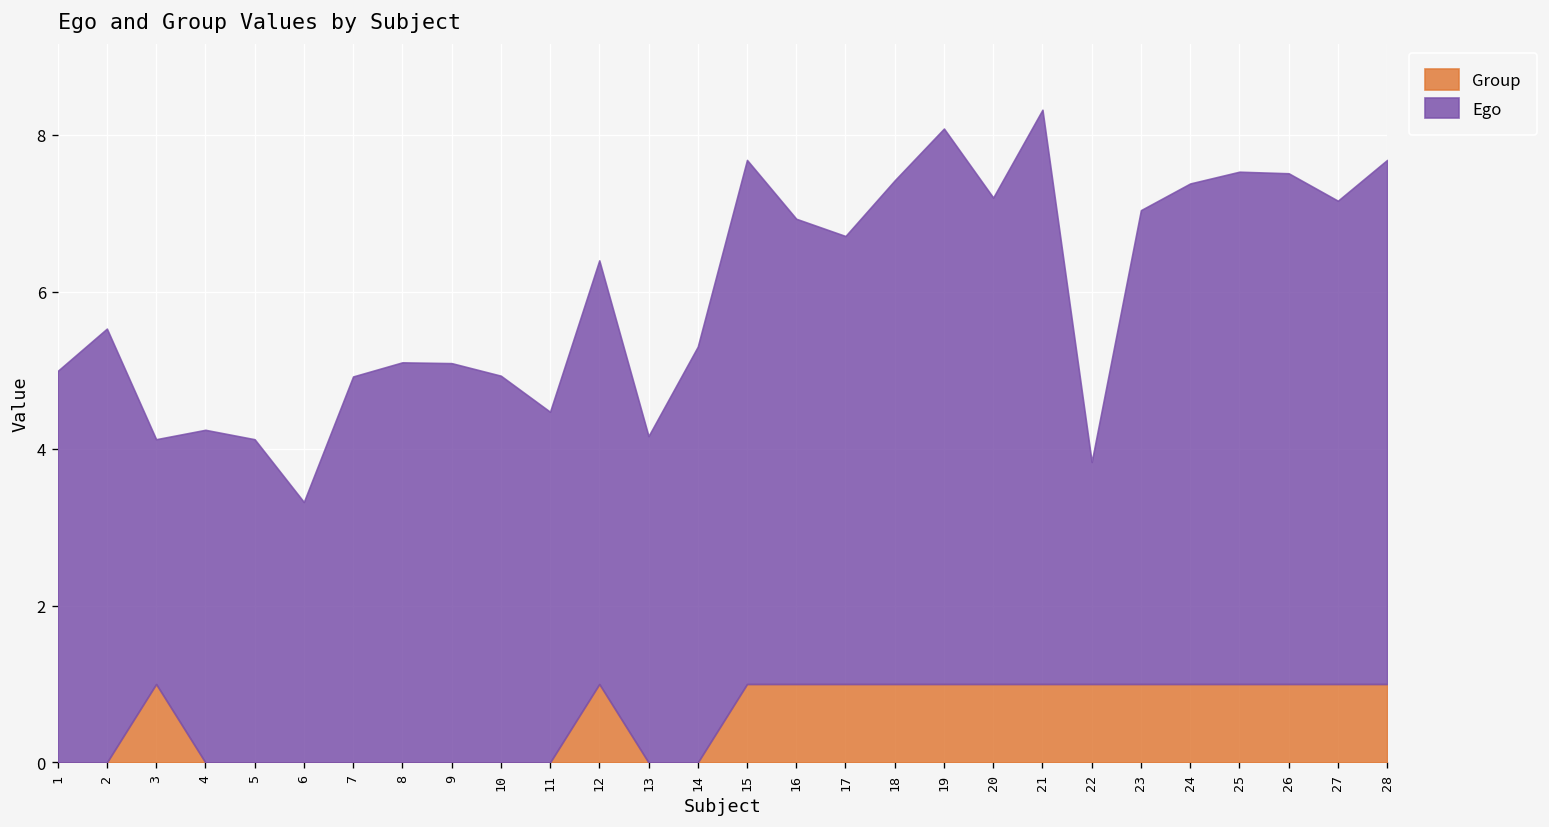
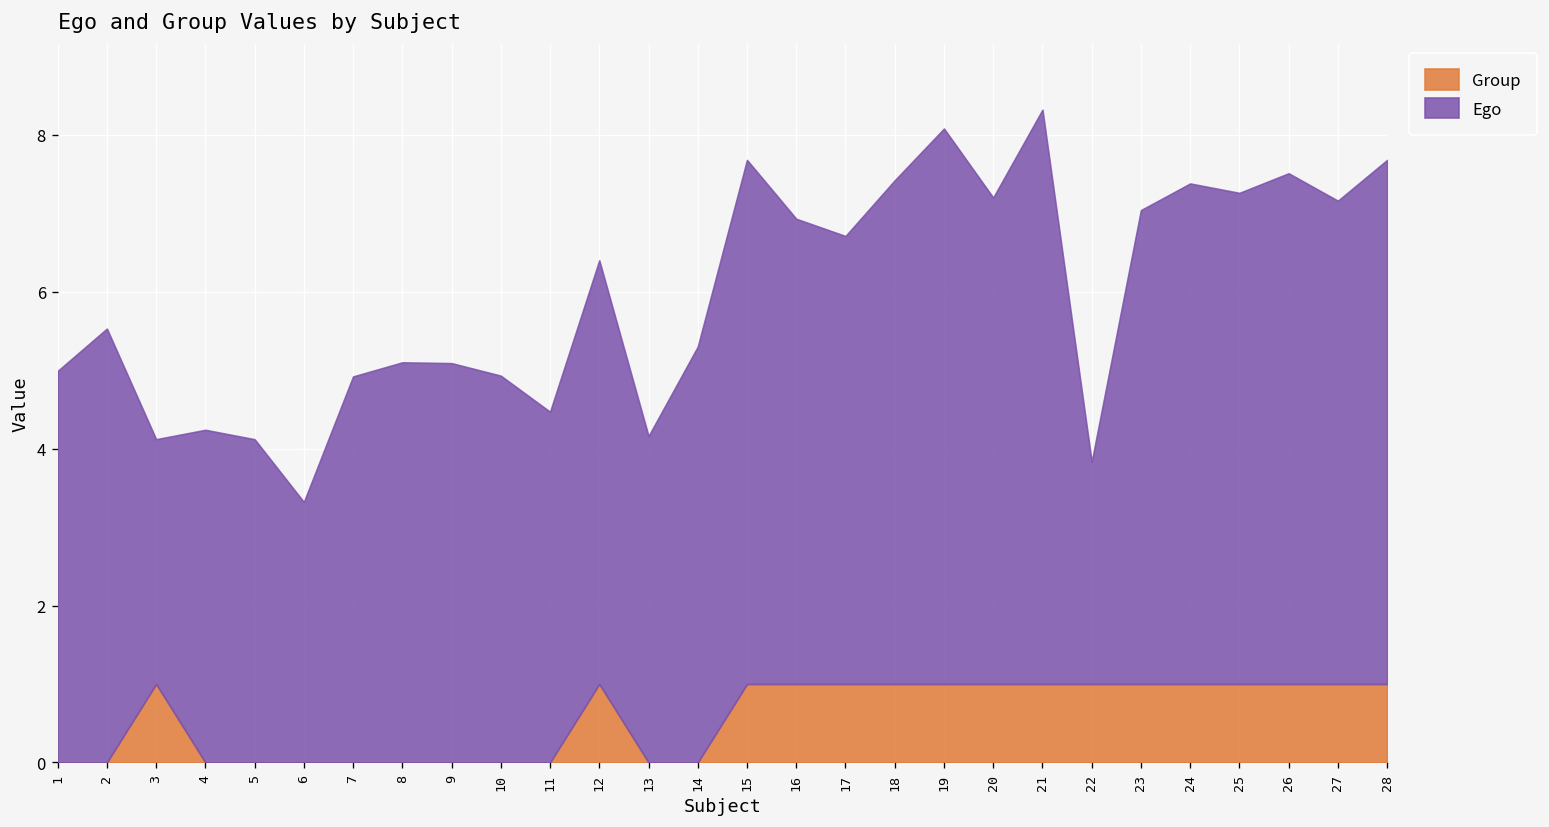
  {
    "Group": {
      "1": 0.0,
      "2": 0.0,
      "3": 1.0,
      "4": 0.0,
      "5": 0.0,
      "6": 0.0,
      "7": 0.0,
      "8": 0.0,
      "9": 0.0,
      "10": 0.0,
      "11": 0.0,
      "12": 1.0,
      "13": 0.0,
      "14": 0.0,
      "15": 1.0,
      "16": 1.0,
      "17": 1.0,
      "18": 1.0,
      "19": 1.0,
      "20": 1.0,
      "21": 1.0,
      "22": 1.0,
      "23": 1.0,
      "24": 1.0,
      "25": 1.0,
      "26": 1.0,
      "27": 1.0,
      "28": 1.0
    },
    "Ego": {
      "1": 5.0,
      "2": 5.5,
      "3": 3.1,
      "4": 4.2,
      "5": 4.1,
      "6": 3.3,
      "7": 4.9,
      "8": 5.1,
      "9": 5.1,
      "10": 4.9,
      "11": 4.5,
      "12": 5.4,
      "13": 4.2,
      "14": 5.3,
      "15": 6.7,
      "16": 5.9,
      "17": 5.7,
      "18": 6.4,
      "19": 7.1,
      "20": 6.2,
      "21": 7.3,
      "22": 2.8,
      "23": 6.0,
      "24": 6.4,
-     "25": 6.5,
+     "25": 6.3,
      "26": 6.5,
      "27": 6.2,
      "28": 6.7
    }
  }
